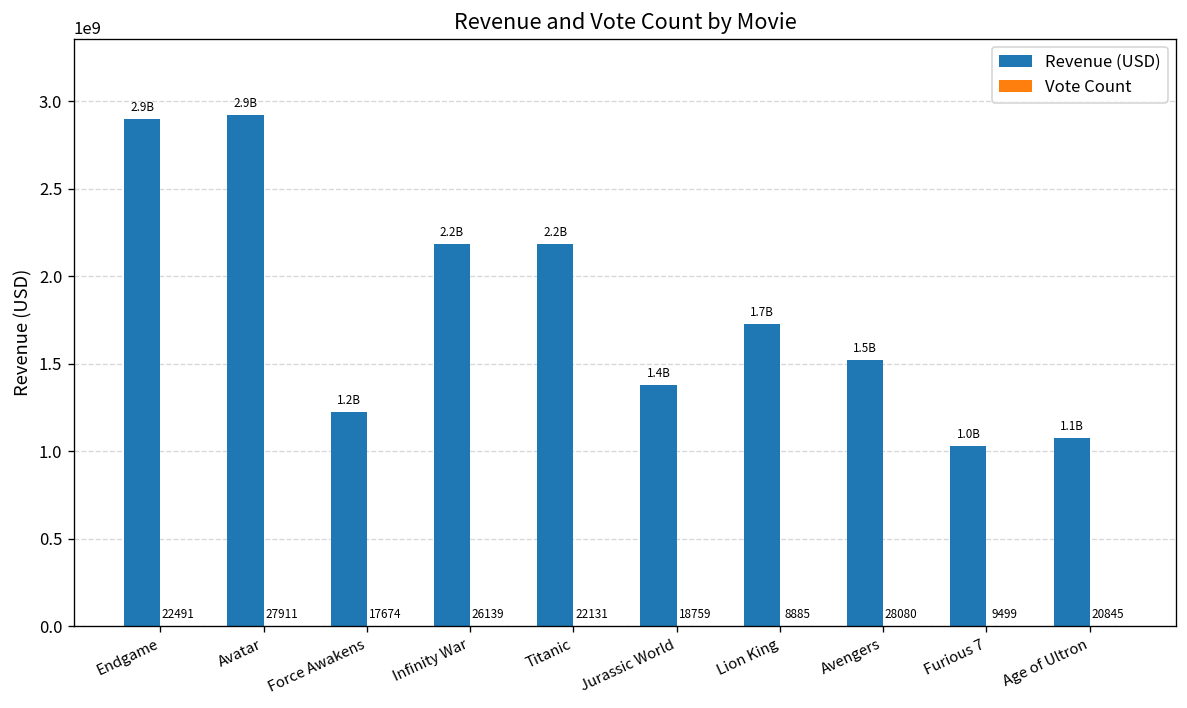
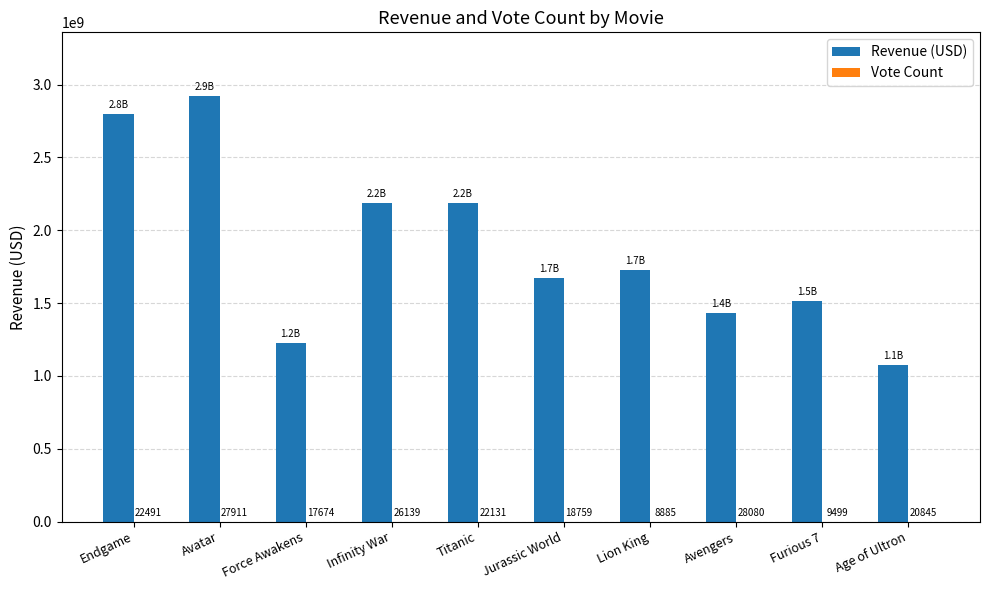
  {
    "Revenue (USD)": {
-     "Endgame": "2.9B",
+     "Endgame": "2.8B",
      "Avatar": "2.9B",
      "Force Awakens": "1.2B",
      "Infinity War": "2.2B",
      "Titanic": "2.2B",
-     "Jurassic World": "1.4B",
+     "Jurassic World": "1.7B",
      "Lion King": "1.7B",
-     "Avengers": "1.5B",
-     "Furious 7": "1.0B",
+     "Avengers": "1.4B",
+     "Furious 7": "1.5B",
      "Age of Ultron": "1.1B"
    },
    "Vote Count": {
      "Endgame": "22491",
      "Avatar": "27911",
      "Force Awakens": "17674",
      "Infinity War": "26139",
      "Titanic": "22131",
      "Jurassic World": "18759",
      "Lion King": "8885",
      "Avengers": "28080",
      "Furious 7": "9499",
      "Age of Ultron": "20845"
    }
  }
